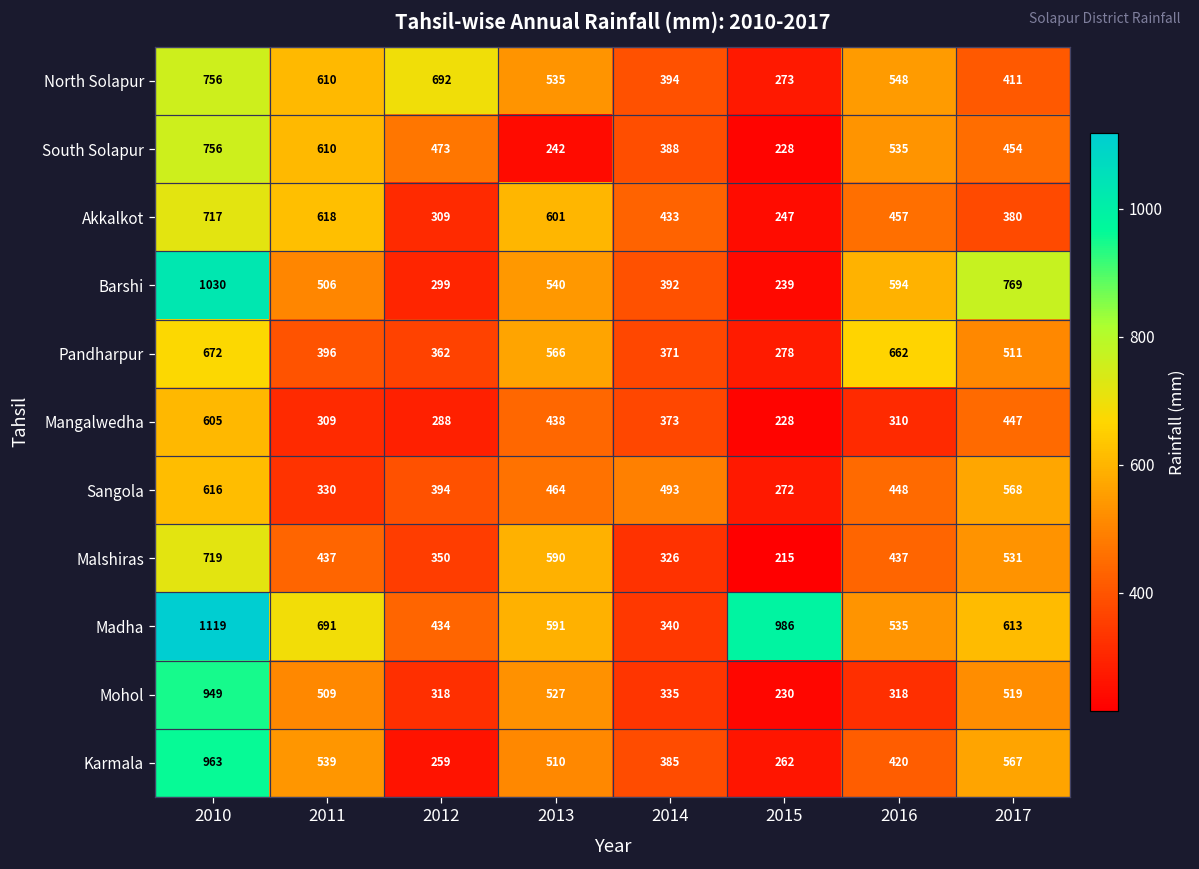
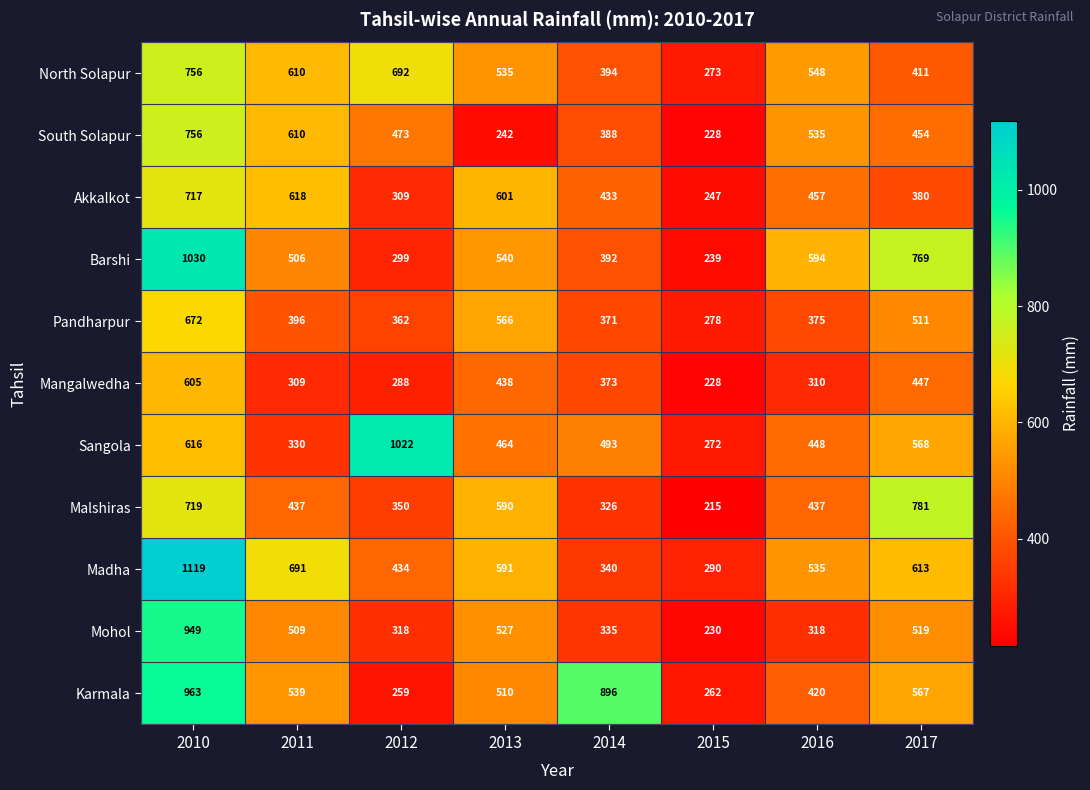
  {
    "North Solapur": {
      "2010": 756,
      "2011": 610,
      "2012": 692,
      "2013": 535,
      "2014": 394,
      "2015": 273,
      "2016": 548,
      "2017": 411
    },
    "South Solapur": {
      "2010": 756,
      "2011": 610,
      "2012": 473,
      "2013": 242,
      "2014": 388,
      "2015": 228,
      "2016": 535,
      "2017": 454
    },
    "Akkalkot": {
      "2010": 717,
      "2011": 618,
      "2012": 309,
      "2013": 601,
      "2014": 433,
      "2015": 247,
      "2016": 457,
      "2017": 380
    },
    "Barshi": {
      "2010": 1030,
      "2011": 506,
      "2012": 299,
      "2013": 540,
      "2014": 392,
      "2015": 239,
      "2016": 594,
      "2017": 769
    },
    "Pandharpur": {
      "2010": 672,
      "2011": 396,
      "2012": 362,
      "2013": 566,
      "2014": 371,
      "2015": 278,
-     "2016": 662,
+     "2016": 375,
      "2017": 511
    },
    "Mangalwedha": {
      "2010": 605,
      "2011": 309,
      "2012": 288,
      "2013": 438,
      "2014": 373,
      "2015": 228,
      "2016": 310,
      "2017": 447
    },
    "Sangola": {
      "2010": 616,
      "2011": 330,
-     "2012": 394,
+     "2012": 1022,
      "2013": 464,
      "2014": 493,
      "2015": 272,
      "2016": 448,
      "2017": 568
    },
    "Malshiras": {
      "2010": 719,
      "2011": 437,
      "2012": 350,
      "2013": 590,
      "2014": 326,
      "2015": 215,
      "2016": 437,
-     "2017": 531
+     "2017": 781
    },
    "Madha": {
      "2010": 1119,
      "2011": 691,
      "2012": 434,
      "2013": 591,
      "2014": 340,
-     "2015": 986,
+     "2015": 290,
      "2016": 535,
      "2017": 613
    },
    "Mohol": {
      "2010": 949,
      "2011": 509,
      "2012": 318,
      "2013": 527,
      "2014": 335,
      "2015": 230,
      "2016": 318,
      "2017": 519
    },
    "Karmala": {
      "2010": 963,
      "2011": 539,
      "2012": 259,
      "2013": 510,
-     "2014": 385,
+     "2014": 896,
      "2015": 262,
      "2016": 420,
      "2017": 567
    }
  }
